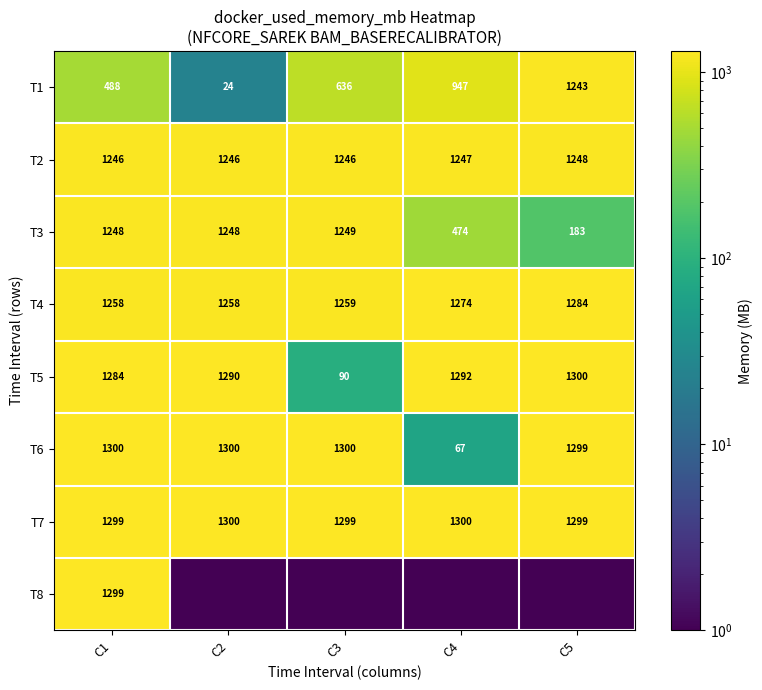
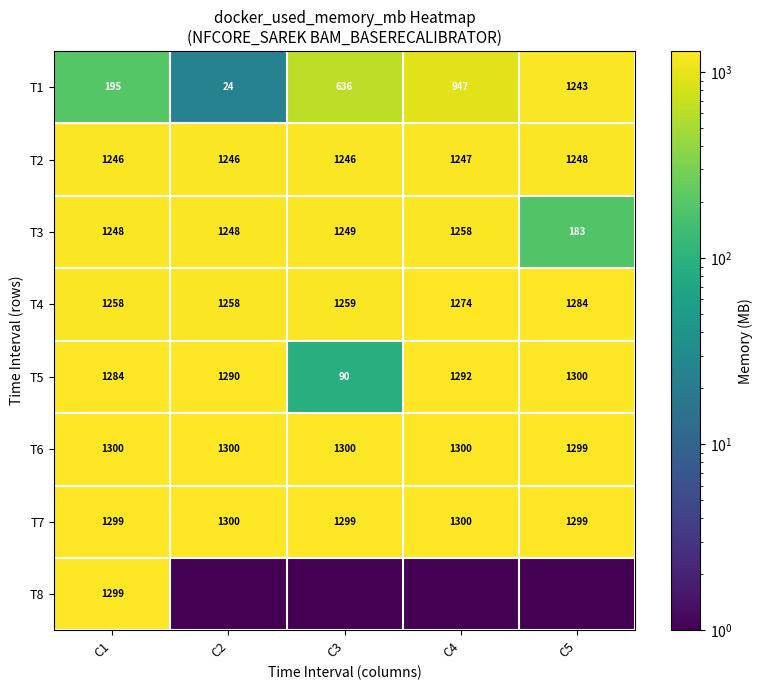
  {
    "T1": {
-     "C1": 488,
+     "C1": 195,
      "C2": 24,
      "C3": 636,
      "C4": 947,
      "C5": 1243
    },
    "T2": {
      "C1": 1246,
      "C2": 1246,
      "C3": 1246,
      "C4": 1247,
      "C5": 1248
    },
    "T3": {
      "C1": 1248,
      "C2": 1248,
      "C3": 1249,
-     "C4": 474,
+     "C4": 1258,
      "C5": 183
    },
    "T4": {
      "C1": 1258,
      "C2": 1258,
      "C3": 1259,
      "C4": 1274,
      "C5": 1284
    },
    "T5": {
      "C1": 1284,
      "C2": 1290,
      "C3": 90,
      "C4": 1292,
      "C5": 1300
    },
    "T6": {
      "C1": 1300,
      "C2": 1300,
      "C3": 1300,
-     "C4": 67,
+     "C4": 1300,
      "C5": 1299
    },
    "T7": {
      "C1": 1299,
      "C2": 1300,
      "C3": 1299,
      "C4": 1300,
      "C5": 1299
    },
    "T8": {
      "C1": 1299
    }
  }
